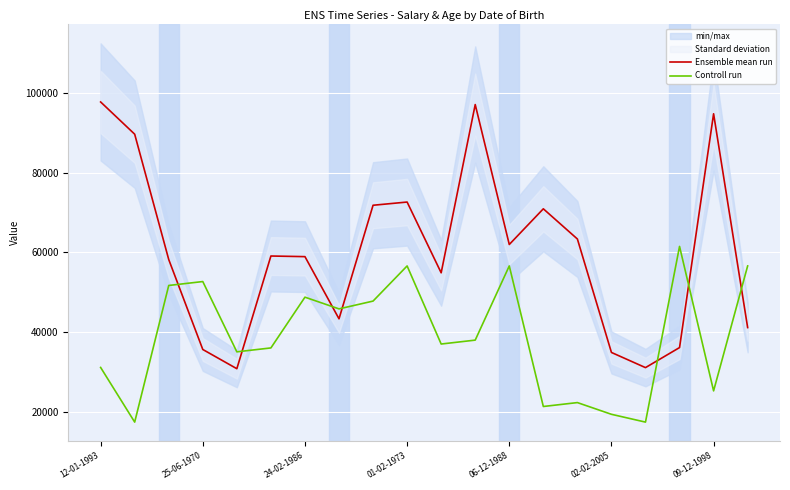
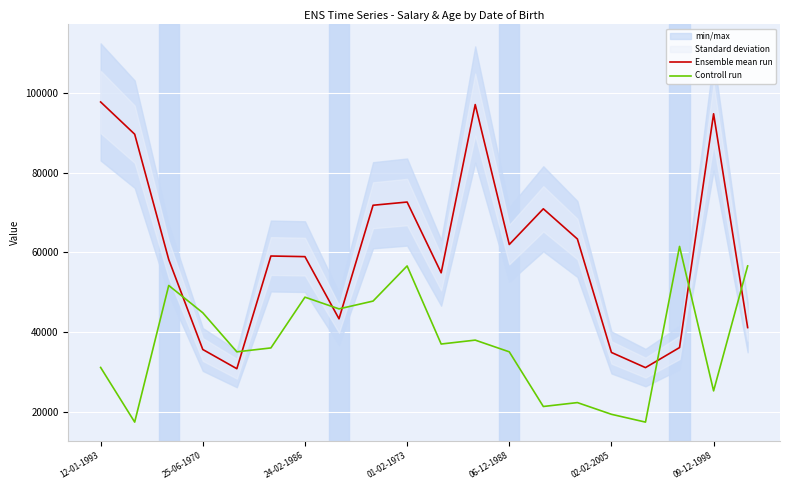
  {
    "Ensemble mean run": {
      "12-01-1993": 98000,
      "25-06-1970": 36000,
      "24-02-1986": 59000,
      "01-02-1973": 73000,
      "06-12-1988": 62000,
      "02-02-2005": 35000,
      "09-12-1998": 95000
    },
    "Controll run": {
      "12-01-1993": 31000,
-     "25-06-1970": 53000,
+     "25-06-1970": 45000,
      "24-02-1986": 49000,
      "01-02-1973": 57000,
-     "06-12-1988": 57000,
+     "06-12-1988": 35000,
      "02-02-2005": 20000,
      "09-12-1998": 25000
    }
  }
